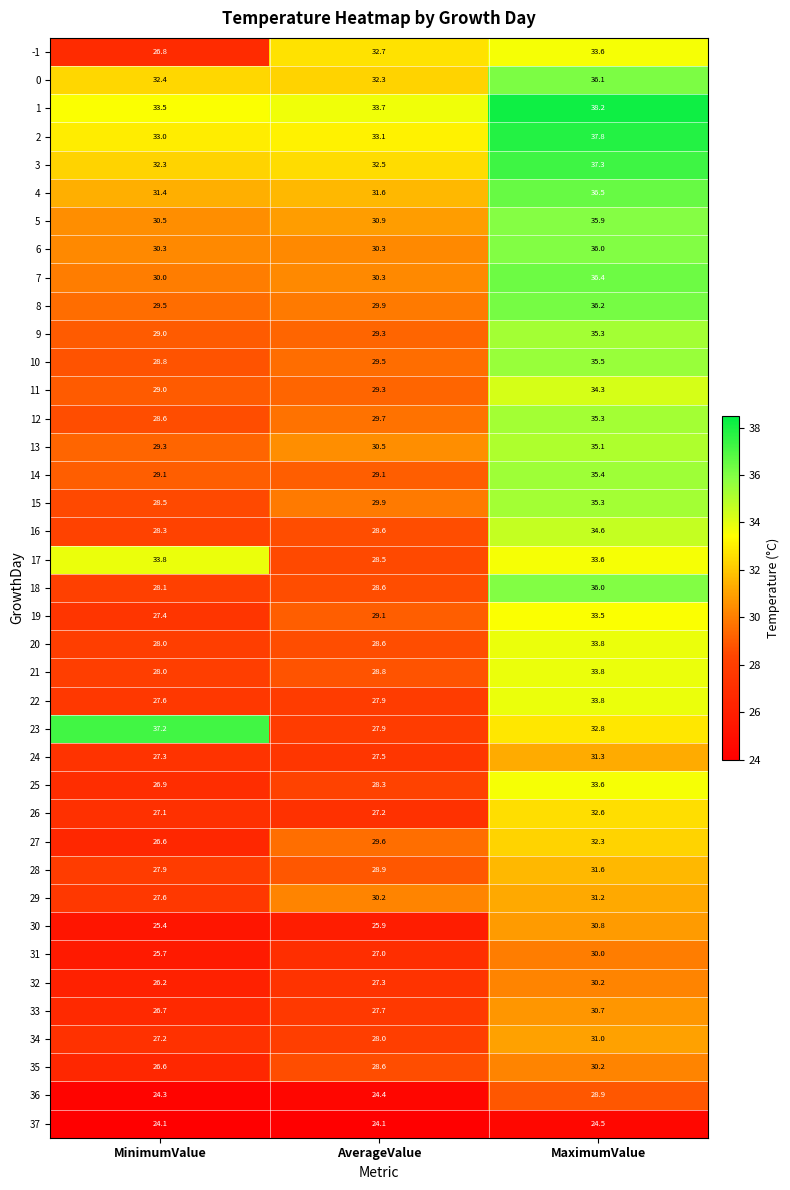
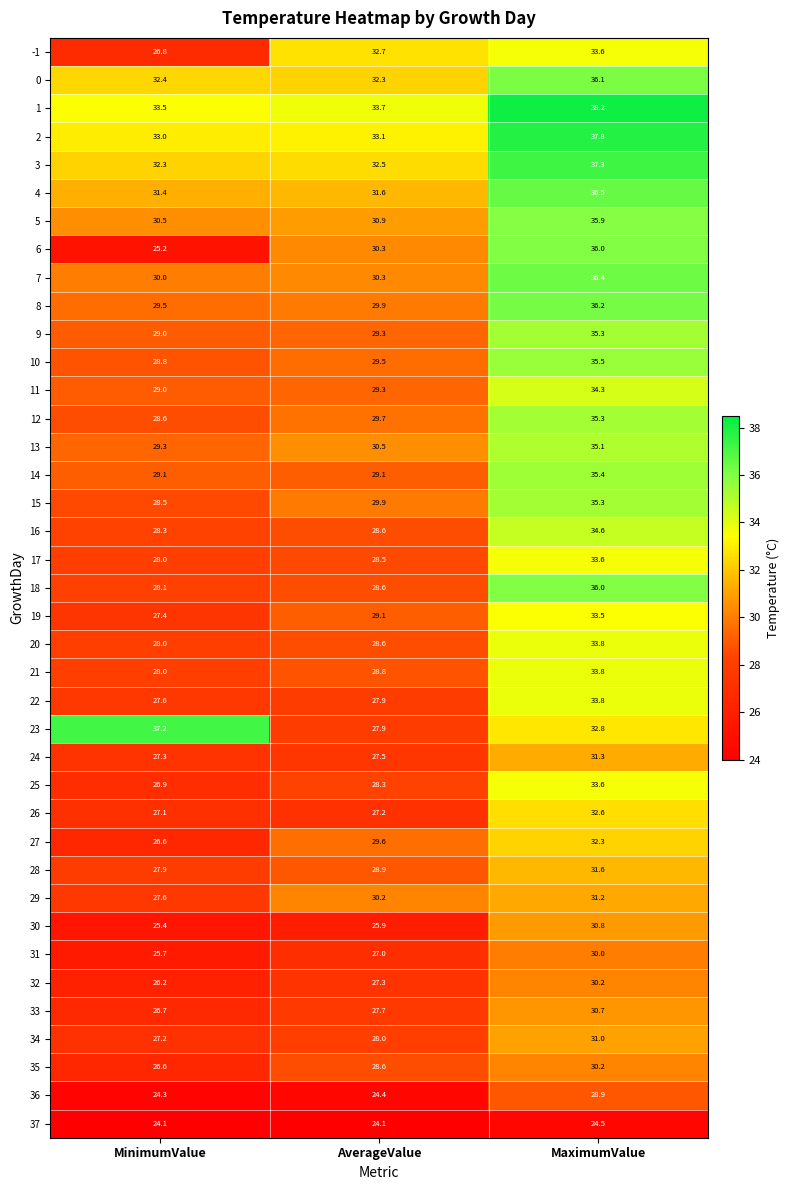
  {
    "-1": {
      "MinimumValue": 26.8,
      "AverageValue": 32.7,
      "MaximumValue": 33.6
    },
    "0": {
      "MinimumValue": 32.4,
      "AverageValue": 32.3,
      "MaximumValue": 36.1
    },
    "1": {
      "MinimumValue": 33.5,
      "AverageValue": 33.7,
      "MaximumValue": 38.2
    },
    "2": {
      "MinimumValue": 33.0,
      "AverageValue": 33.1,
      "MaximumValue": 37.8
    },
    "3": {
      "MinimumValue": 32.3,
      "AverageValue": 32.5,
      "MaximumValue": 37.3
    },
    "4": {
      "MinimumValue": 31.4,
      "AverageValue": 31.6,
      "MaximumValue": 36.5
    },
    "5": {
      "MinimumValue": 30.5,
      "AverageValue": 30.9,
      "MaximumValue": 35.9
    },
    "6": {
-     "MinimumValue": 30.3,
+     "MinimumValue": 25.2,
      "AverageValue": 30.3,
      "MaximumValue": 36.0
    },
    "7": {
      "MinimumValue": 30.0,
      "AverageValue": 30.3,
      "MaximumValue": 36.4
    },
    "8": {
      "MinimumValue": 29.5,
      "AverageValue": 29.9,
      "MaximumValue": 36.2
    },
    "9": {
      "MinimumValue": 29.0,
      "AverageValue": 29.3,
      "MaximumValue": 35.3
    },
    "10": {
      "MinimumValue": 28.8,
      "AverageValue": 29.5,
      "MaximumValue": 35.5
    },
    "11": {
      "MinimumValue": 29.0,
      "AverageValue": 29.3,
      "MaximumValue": 34.3
    },
    "12": {
      "MinimumValue": 28.6,
      "AverageValue": 29.7,
      "MaximumValue": 35.3
    },
    "13": {
      "MinimumValue": 29.3,
      "AverageValue": 30.5,
      "MaximumValue": 35.1
    },
    "14": {
      "MinimumValue": 29.1,
      "AverageValue": 29.1,
      "MaximumValue": 35.4
    },
    "15": {
      "MinimumValue": 28.5,
      "AverageValue": 29.9,
      "MaximumValue": 35.3
    },
    "16": {
      "MinimumValue": 28.3,
      "AverageValue": 28.6,
      "MaximumValue": 34.6
    },
    "17": {
-     "MinimumValue": 33.8,
+     "MinimumValue": 28.0,
      "AverageValue": 28.5,
      "MaximumValue": 33.6
    },
    "18": {
      "MinimumValue": 28.1,
      "AverageValue": 28.6,
      "MaximumValue": 36.0
    },
    "19": {
      "MinimumValue": 27.4,
      "AverageValue": 29.1,
      "MaximumValue": 33.5
    },
    "20": {
      "MinimumValue": 28.0,
      "AverageValue": 28.6,
      "MaximumValue": 33.8
    },
    "21": {
      "MinimumValue": 28.0,
      "AverageValue": 28.8,
      "MaximumValue": 33.8
    },
    "22": {
      "MinimumValue": 27.6,
      "AverageValue": 27.9,
      "MaximumValue": 33.8
    },
    "23": {
      "MinimumValue": 37.2,
      "AverageValue": 27.9,
      "MaximumValue": 32.8
    },
    "24": {
      "MinimumValue": 27.3,
      "AverageValue": 27.5,
      "MaximumValue": 31.3
    },
    "25": {
      "MinimumValue": 26.9,
      "AverageValue": 28.3,
      "MaximumValue": 33.6
    },
    "26": {
      "MinimumValue": 27.1,
      "AverageValue": 27.2,
      "MaximumValue": 32.6
    },
    "27": {
      "MinimumValue": 26.6,
      "AverageValue": 29.6,
      "MaximumValue": 32.3
    },
    "28": {
      "MinimumValue": 27.9,
      "AverageValue": 28.9,
      "MaximumValue": 31.6
    },
    "29": {
      "MinimumValue": 27.6,
      "AverageValue": 30.2,
      "MaximumValue": 31.2
    },
    "30": {
      "MinimumValue": 25.4,
      "AverageValue": 25.9,
      "MaximumValue": 30.8
    },
    "31": {
      "MinimumValue": 25.7,
      "AverageValue": 27.0,
      "MaximumValue": 30.0
    },
    "32": {
      "MinimumValue": 26.2,
      "AverageValue": 27.3,
      "MaximumValue": 30.2
    },
    "33": {
      "MinimumValue": 26.7,
      "AverageValue": 27.7,
      "MaximumValue": 30.7
    },
    "34": {
      "MinimumValue": 27.2,
      "AverageValue": 28.0,
      "MaximumValue": 31.0
    },
    "35": {
      "MinimumValue": 26.6,
      "AverageValue": 28.6,
      "MaximumValue": 30.2
    },
    "36": {
      "MinimumValue": 24.3,
      "AverageValue": 24.4,
      "MaximumValue": 28.9
    },
    "37": {
      "MinimumValue": 24.1,
      "AverageValue": 24.1,
      "MaximumValue": 24.5
    }
  }
